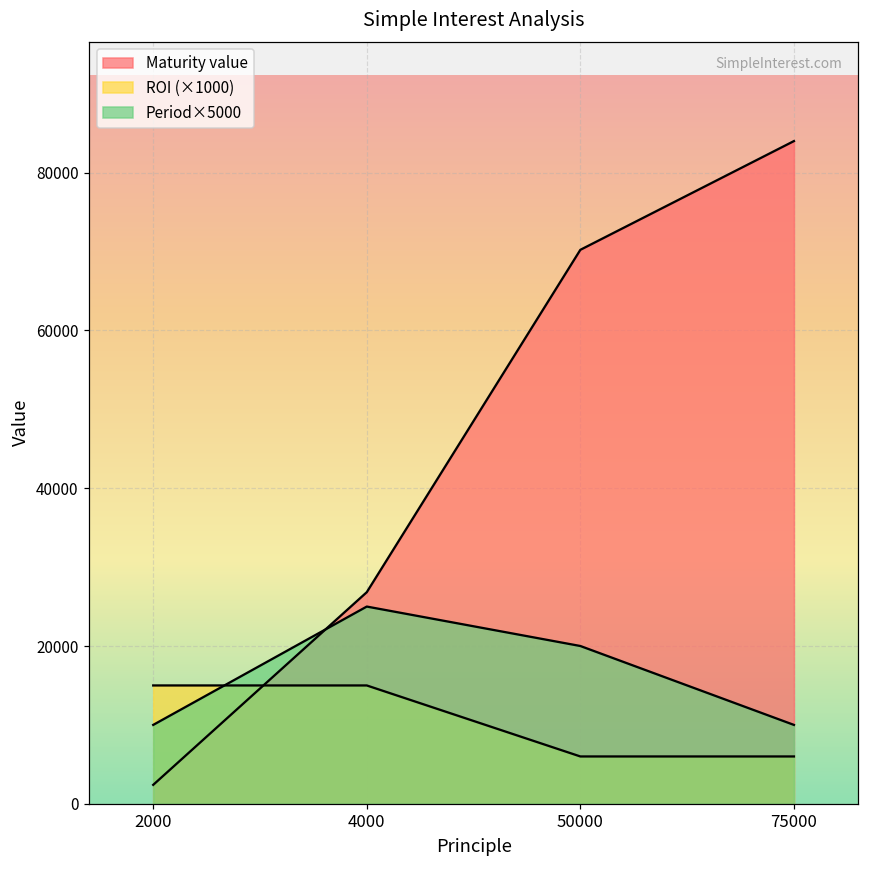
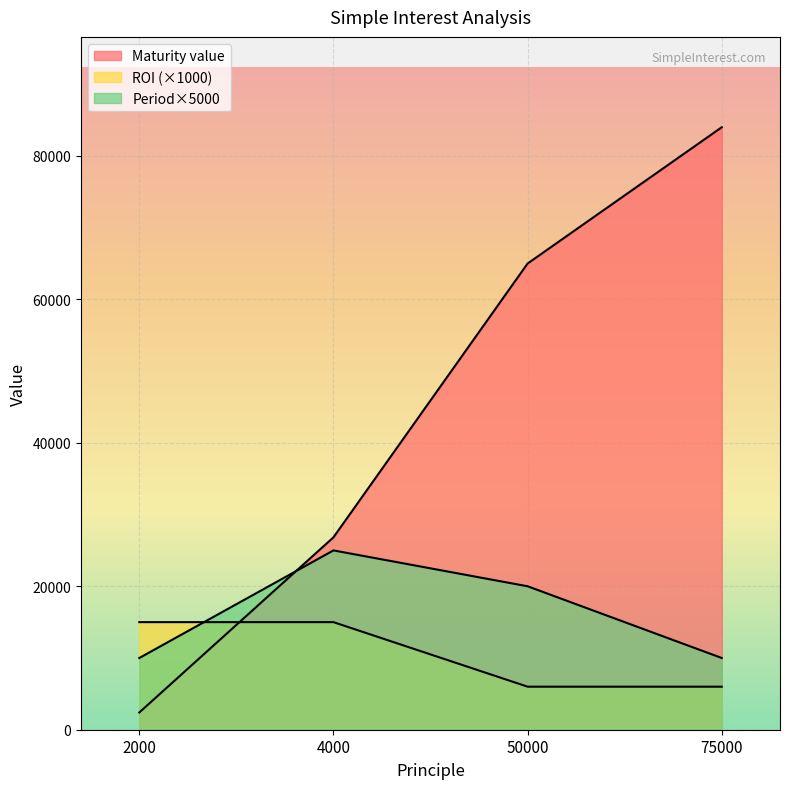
  {
    "Maturity value": {
      "2000": 2000,
      "4000": 27000,
-     "50000": 70000,
+     "50000": 65000,
      "75000": 84000
    },
    "ROI (×1000)": {
      "2000": 15000,
      "4000": 15000,
      "50000": 6000,
      "75000": 6000
    },
    "Period×5000": {
      "2000": 10000,
      "4000": 25000,
      "50000": 20000,
      "75000": 10000
    }
  }
